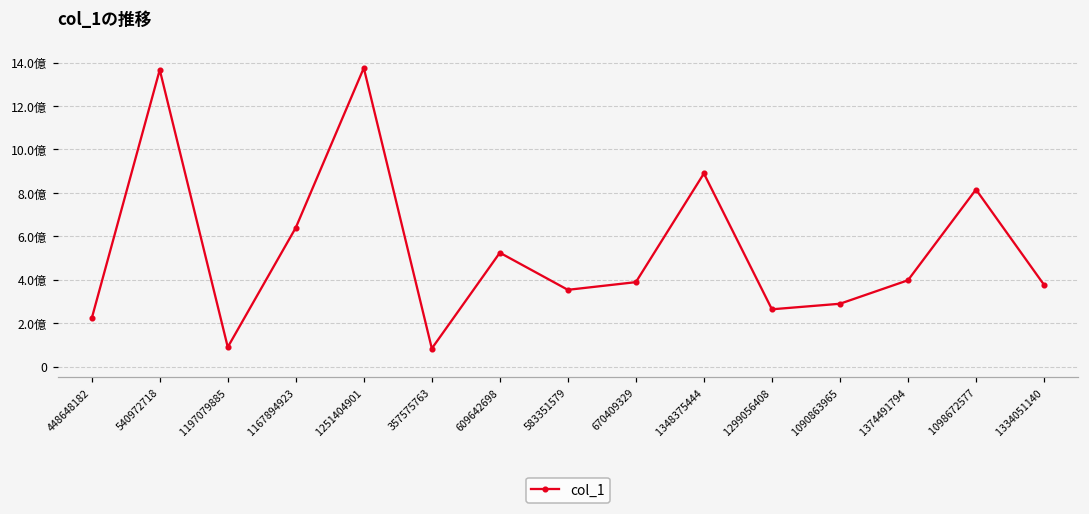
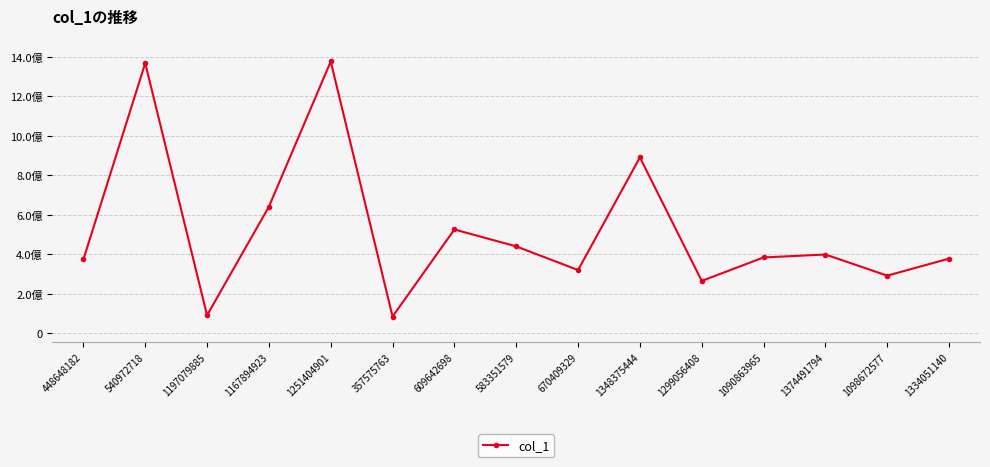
  {
-   "448648182": "2.2億",
+   "448648182": "3.7億",
    "540972718": "13.7億",
    "1197079885": "0.9億",
    "1167894923": "6.4億",
    "1251404901": "13.8億",
    "357575763": "0.8億",
    "609642698": "5.2億",
-   "583351579": "3.5億",
-   "670409329": "3.9億",
+   "583351579": "4.4億",
+   "670409329": "3.2億",
    "1348375444": "8.9億",
    "1299056408": "2.6億",
-   "1090863965": "2.9億",
+   "1090863965": "3.8億",
    "1374491794": "4.0億",
-   "1098672577": "8.2億",
+   "1098672577": "2.9億",
    "1334051140": "3.8億"
  }
